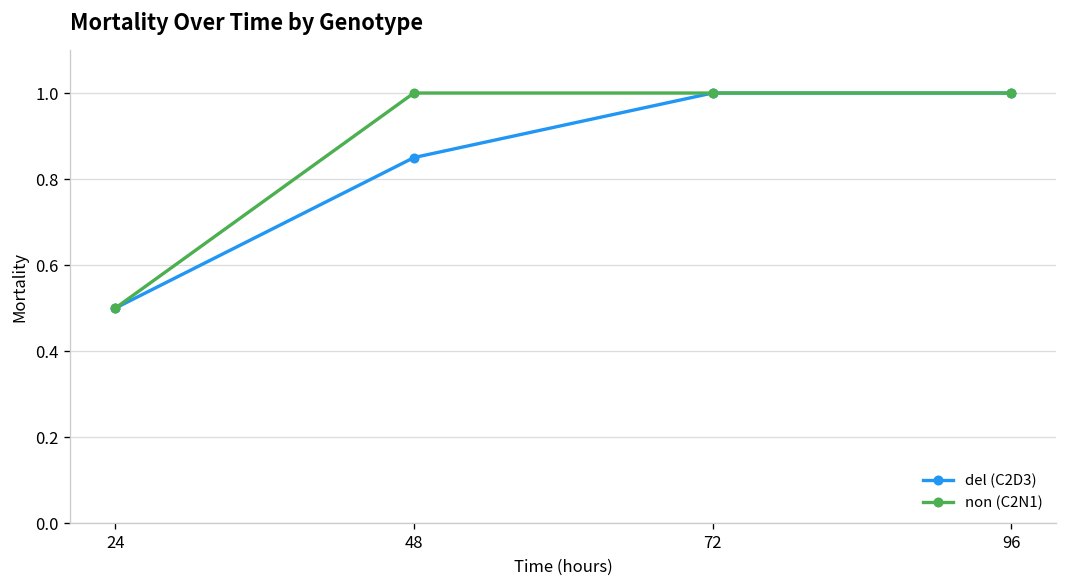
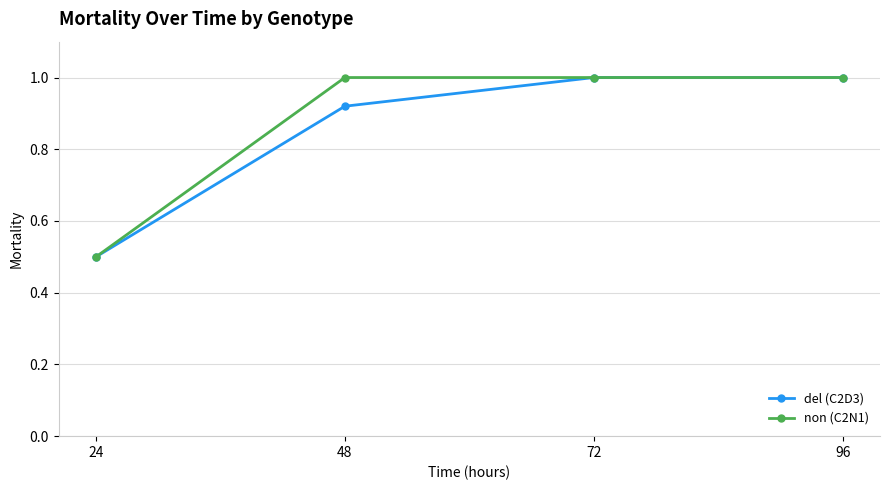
  {
    "del (C2D3)": {
-     "48": 0.85
+     "48": 0.92
    },
    "non (C2N1)": {
      "48": 1.00
    }
  }
